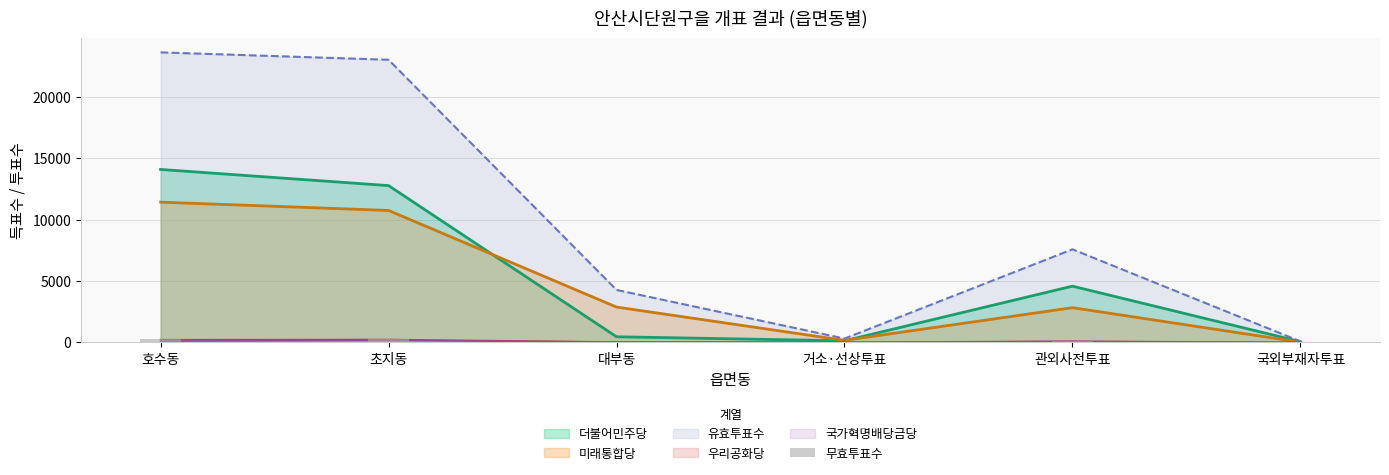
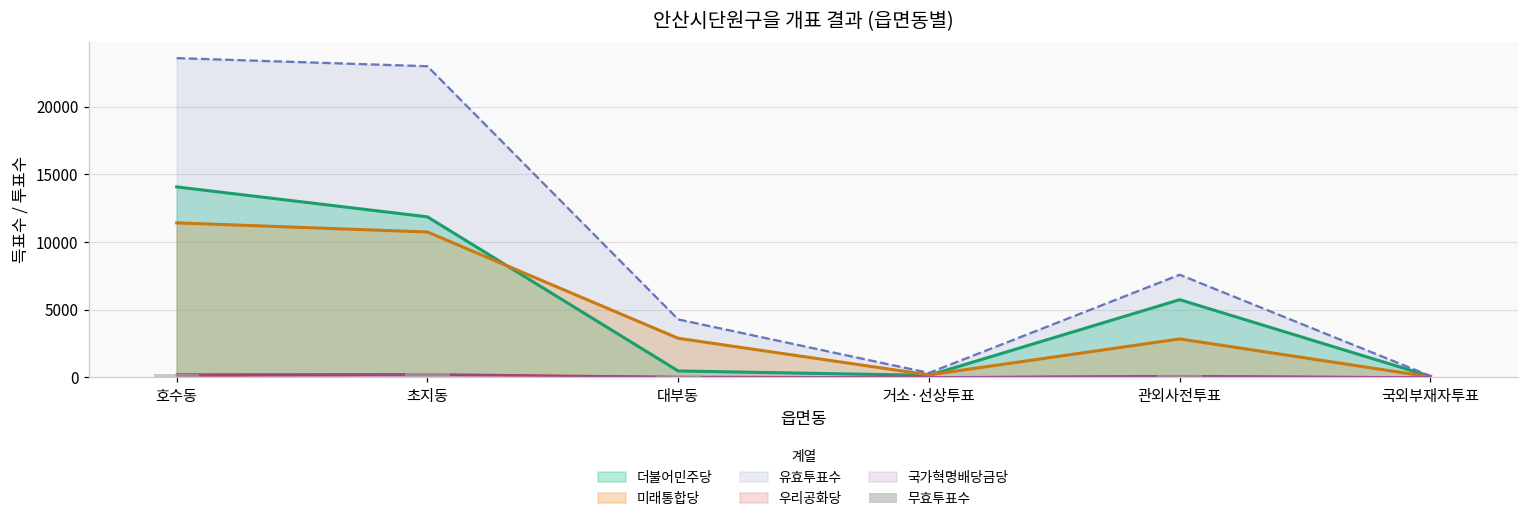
  {
    "더불어민주당": {
      "호수동": 14100,
-     "초지동": 12800,
+     "초지동": 11900,
      "대부동": 500,
-     "관외사전투표": 4600
+     "관외사전투표": 5700
    }
  }
